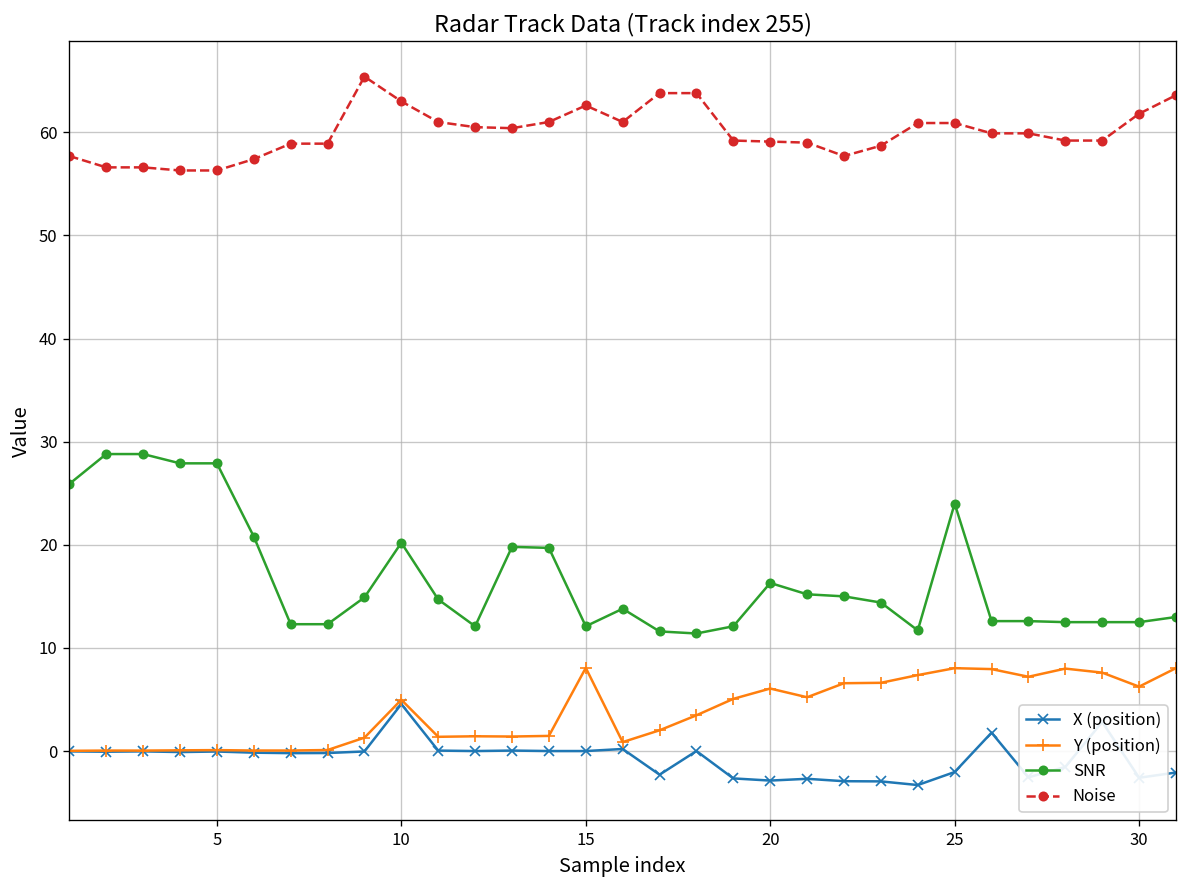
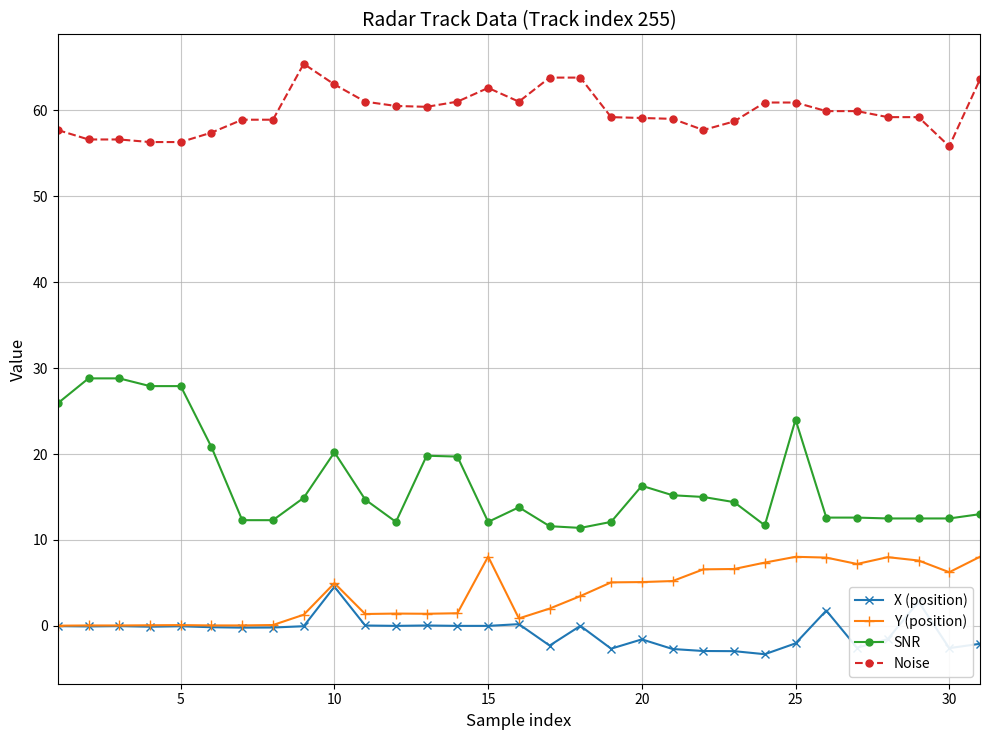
  {
    "X (position)": {
      "10": 5,
      "15": 0,
-     "20": -3,
+     "20": -2,
      "25": -2
    },
    "Y (position)": {
      "10": 5,
      "15": 8,
-     "20": 6,
+     "20": 5,
      "25": 8,
      "30": 6
    },
    "SNR": {
      "5": 28,
      "10": 20,
      "15": 12,
      "20": 16,
      "25": 24,
      "30": 13
    },
    "Noise": {
      "5": 56,
      "10": 63,
      "15": 63,
      "20": 59,
      "25": 61,
-     "30": 62
+     "30": 56
    }
  }
